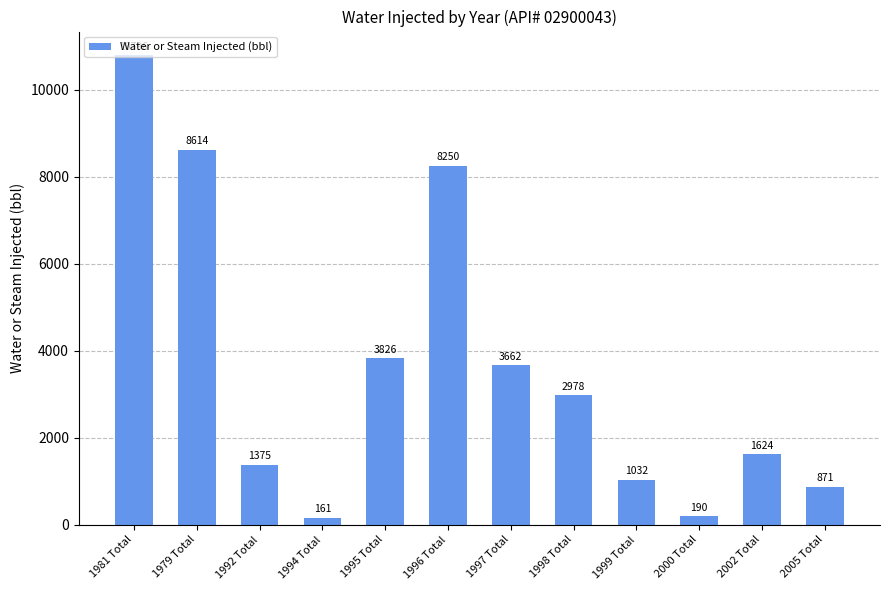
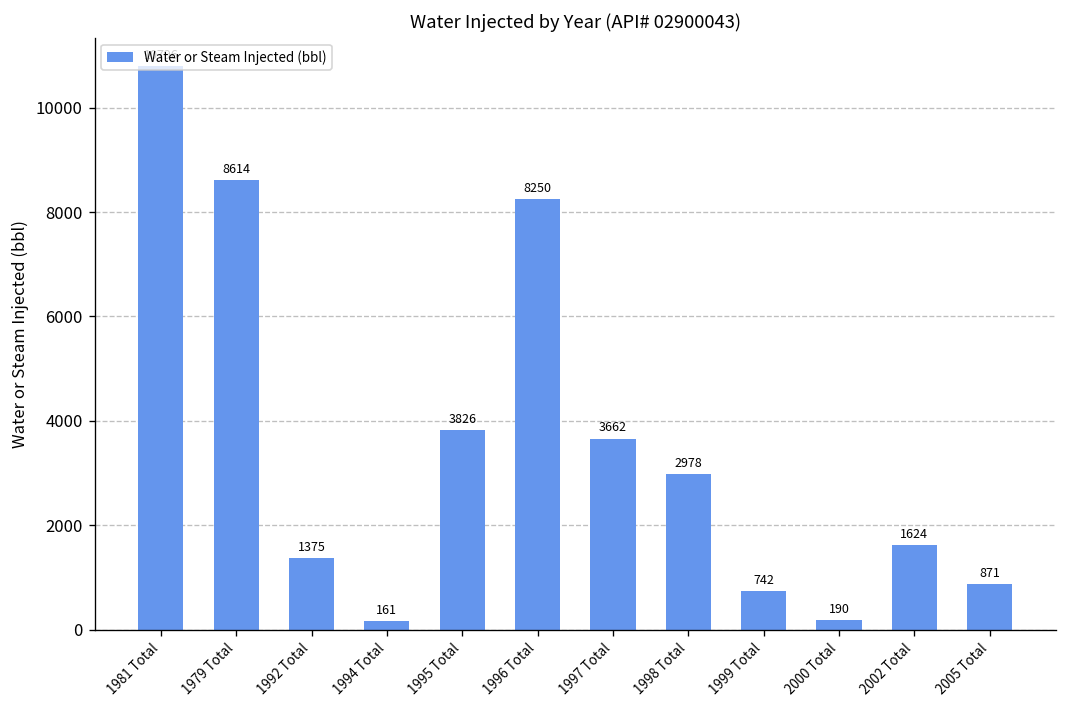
  {
    "1979 Total": 8614,
    "1992 Total": 1375,
    "1994 Total": 161,
    "1995 Total": 3826,
    "1996 Total": 8250,
    "1997 Total": 3662,
    "1998 Total": 2978,
-   "1999 Total": 1032,
+   "1999 Total": 742,
    "2000 Total": 190,
    "2002 Total": 1624,
    "2005 Total": 871
  }
